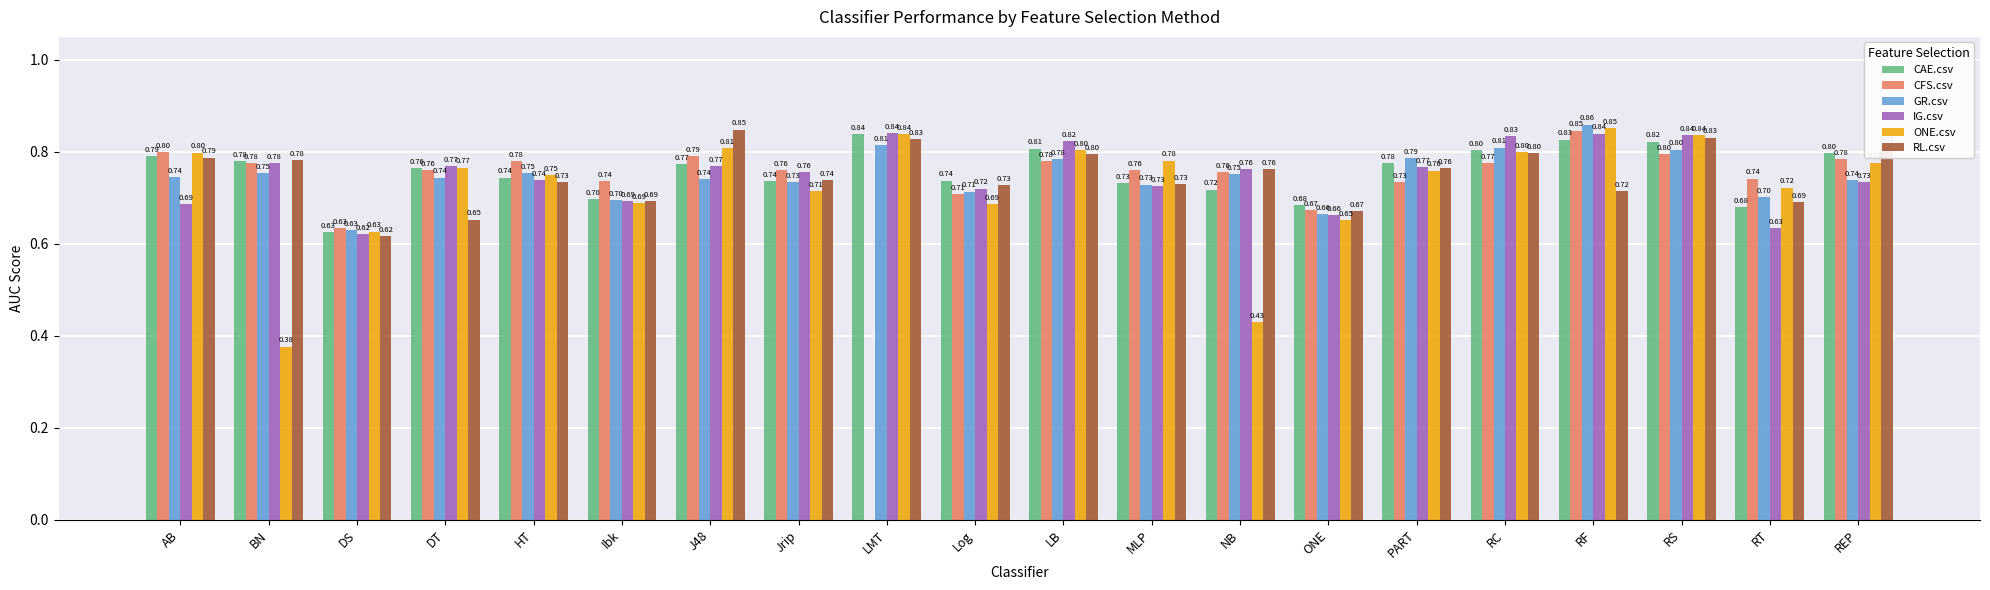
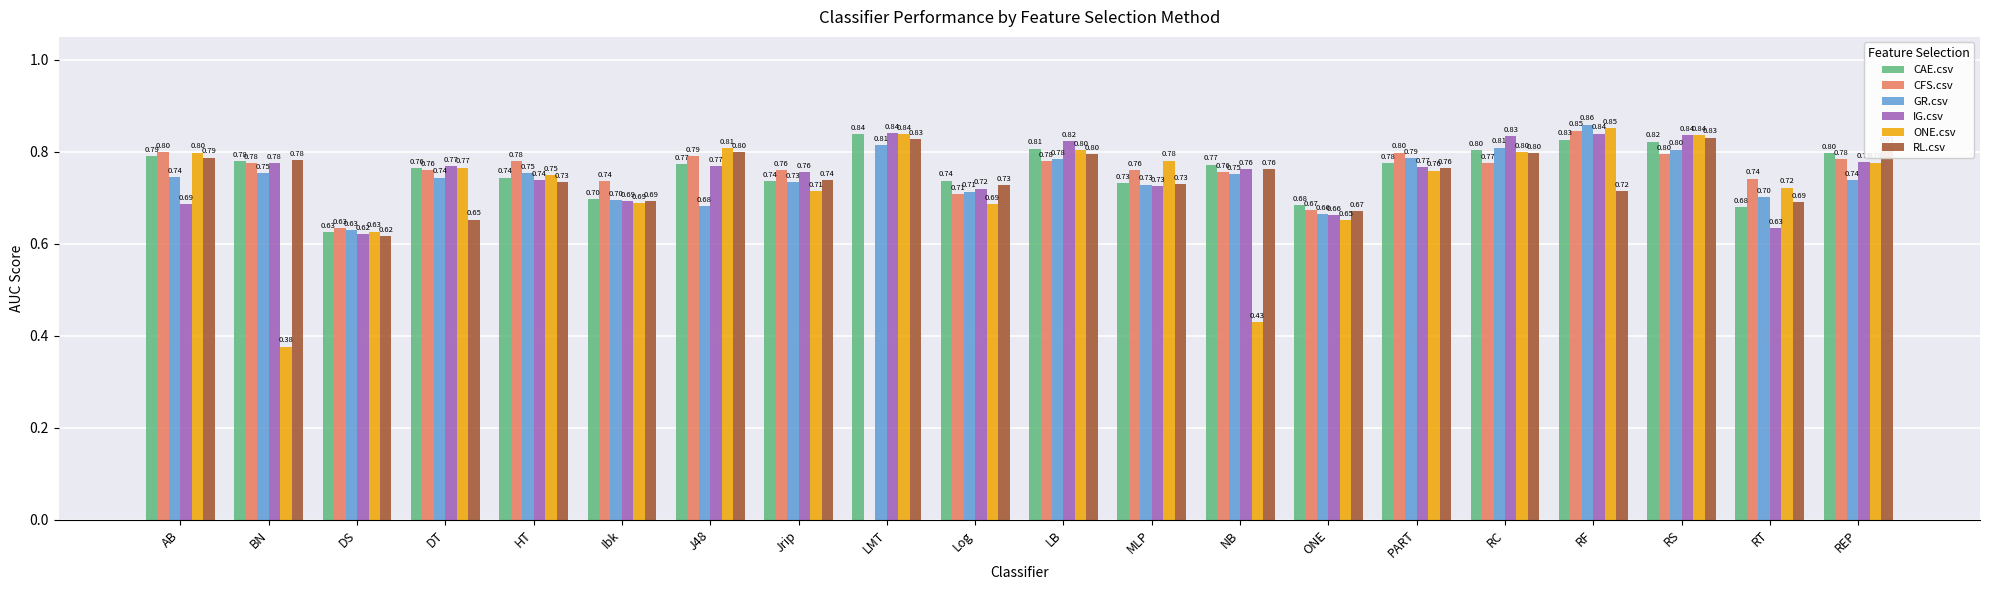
  {
    "CAE.csv": {
      "AB": 0.79,
      "DS": 0.63,
      "HT": 0.74,
      "Ibk": 0.70,
      "J48": 0.77,
      "Jrip": 0.74,
      "LMT": 0.84,
      "Log": 0.74,
      "LB": 0.81,
      "MLP": 0.73,
-     "NB": 0.72,
+     "NB": 0.77,
      "ONE": 0.68,
      "PART": 0.78,
      "RC": 0.80,
      "RF": 0.83,
      "RS": 0.82,
      "RT": 0.68,
      "REP": 0.80
    },
    "CFS.csv": {
      "AB": 0.80,
      "HT": 0.78,
      "Ibk": 0.74,
      "J48": 0.79,
      "Jrip": 0.76,
      "Log": 0.71,
      "MLP": 0.76,
      "ONE": 0.67,
-     "PART": 0.73,
+     "PART": 0.80,
      "RC": 0.77,
      "RF": 0.85,
      "RS": 0.80,
      "RT": 0.74,
      "REP": 0.78
    },
    "GR.csv": {
      "AB": 0.74,
      "BN": 0.75,
      "DT": 0.74,
      "HT": 0.75,
-     "J48": 0.74,
+     "J48": 0.68,
      "Jrip": 0.73,
      "LMT": 0.81,
      "Log": 0.71,
      "PART": 0.79,
      "RC": 0.81,
      "RF": 0.86,
      "RS": 0.80,
      "RT": 0.70
    },
    "IG.csv": {
-     "REP": 0.73
+     "REP": 0.78
    },
    "ONE.csv": {
      "AB": 0.80,
      "BN": 0.38,
      "DS": 0.63,
      "HT": 0.75,
      "J48": 0.81,
      "Jrip": 0.71,
      "Log": 0.69,
      "LB": 0.80,
      "MLP": 0.78,
      "NB": 0.43,
      "ONE": 0.65,
      "RF": 0.85,
      "RT": 0.72
    },
    "RL.csv": {
      "AB": 0.79,
      "BN": 0.78,
      "DS": 0.62,
      "DT": 0.65,
      "HT": 0.73,
-     "J48": 0.85,
+     "J48": 0.80,
      "Jrip": 0.74,
      "LMT": 0.83,
      "Log": 0.73,
      "LB": 0.80,
      "MLP": 0.73,
      "NB": 0.76,
      "ONE": 0.67,
      "RF": 0.72,
      "RT": 0.69
    }
  }
